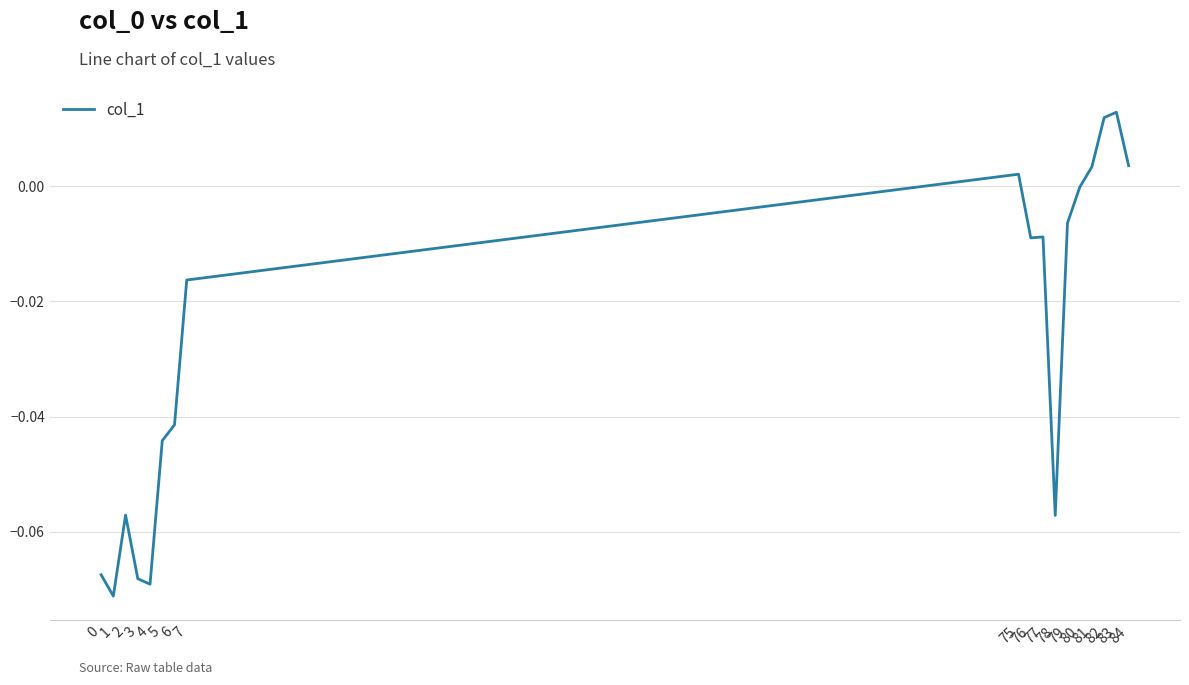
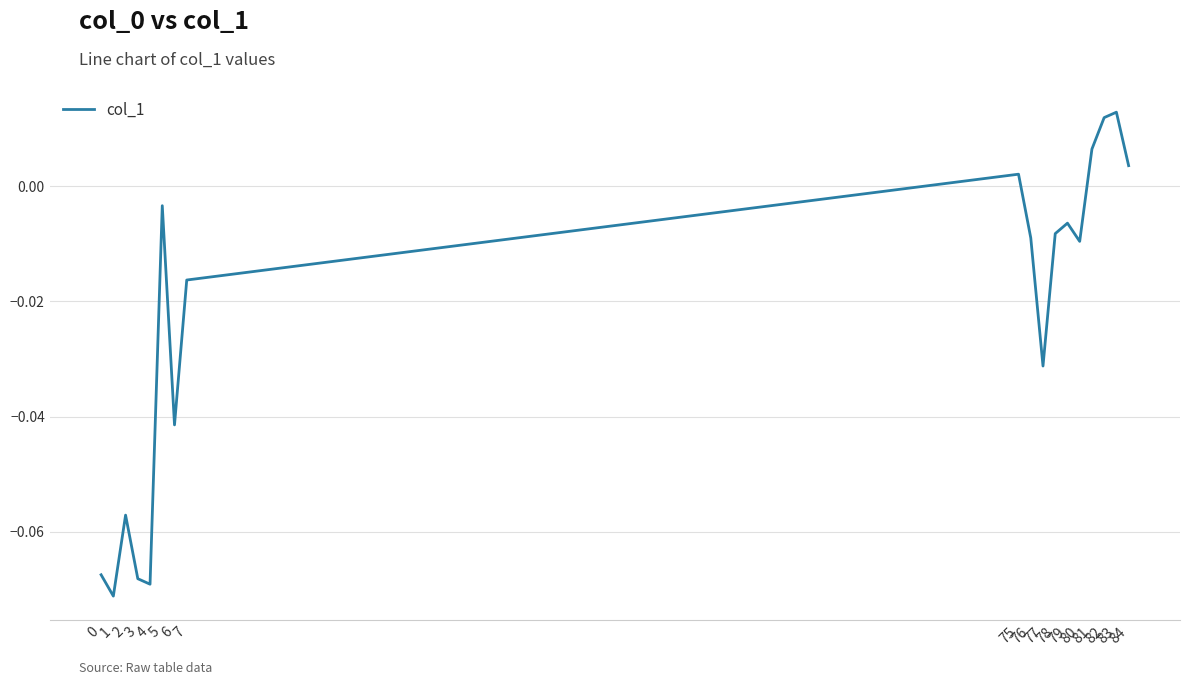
  {
    "0": -0.067,
    "1": -0.071,
    "2": -0.057,
    "3": -0.068,
    "4": -0.069,
-   "5": -0.044,
+   "5": -0.003,
    "6": -0.041,
    "7": -0.016,
    "75": 0.002,
    "76": -0.009,
-   "77": -0.009,
-   "78": -0.057,
+   "77": -0.031,
+   "78": -0.008,
    "79": -0.006,
-   "80": 0.000,
-   "81": 0.003,
+   "80": -0.010,
+   "81": 0.006,
    "82": 0.012,
    "83": 0.013,
    "84": 0.004
  }
